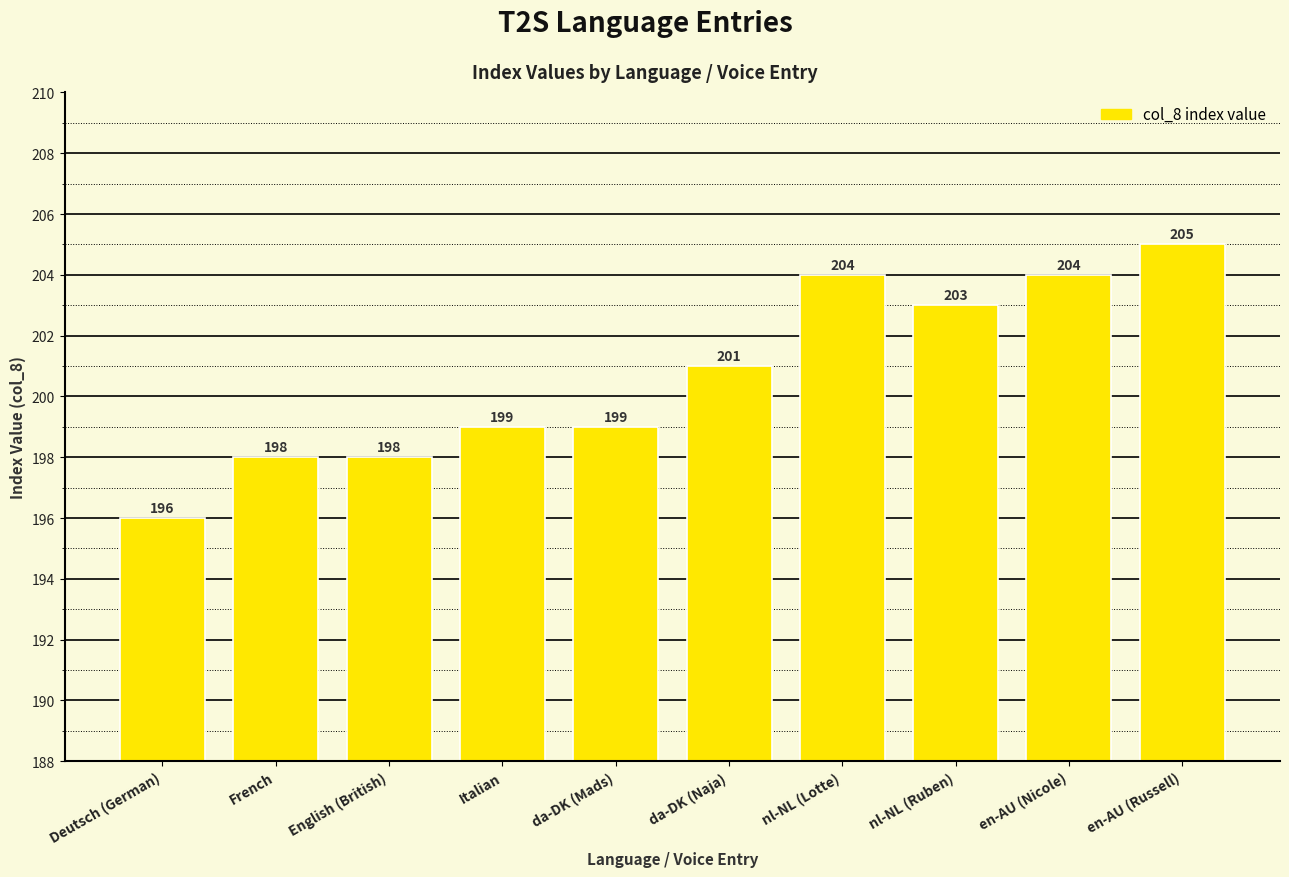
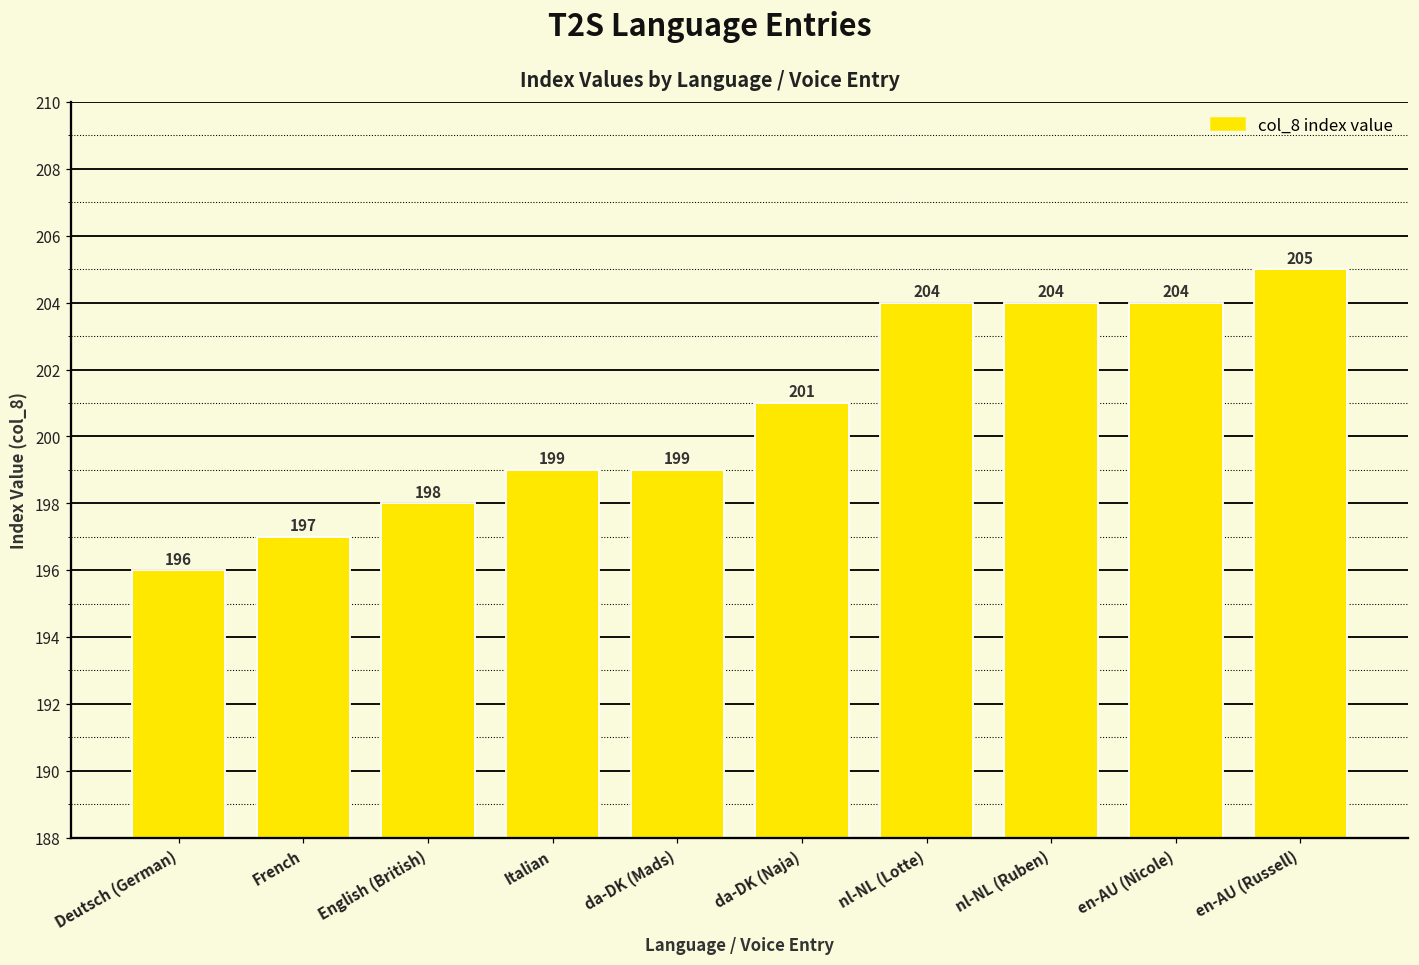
  {
    "Deutsch (German)": 196,
-   "French": 198,
+   "French": 197,
    "English (British)": 198,
    "Italian": 199,
    "da-DK (Mads)": 199,
    "da-DK (Naja)": 201,
    "nl-NL (Lotte)": 204,
-   "nl-NL (Ruben)": 203,
+   "nl-NL (Ruben)": 204,
    "en-AU (Nicole)": 204,
    "en-AU (Russell)": 205
  }
